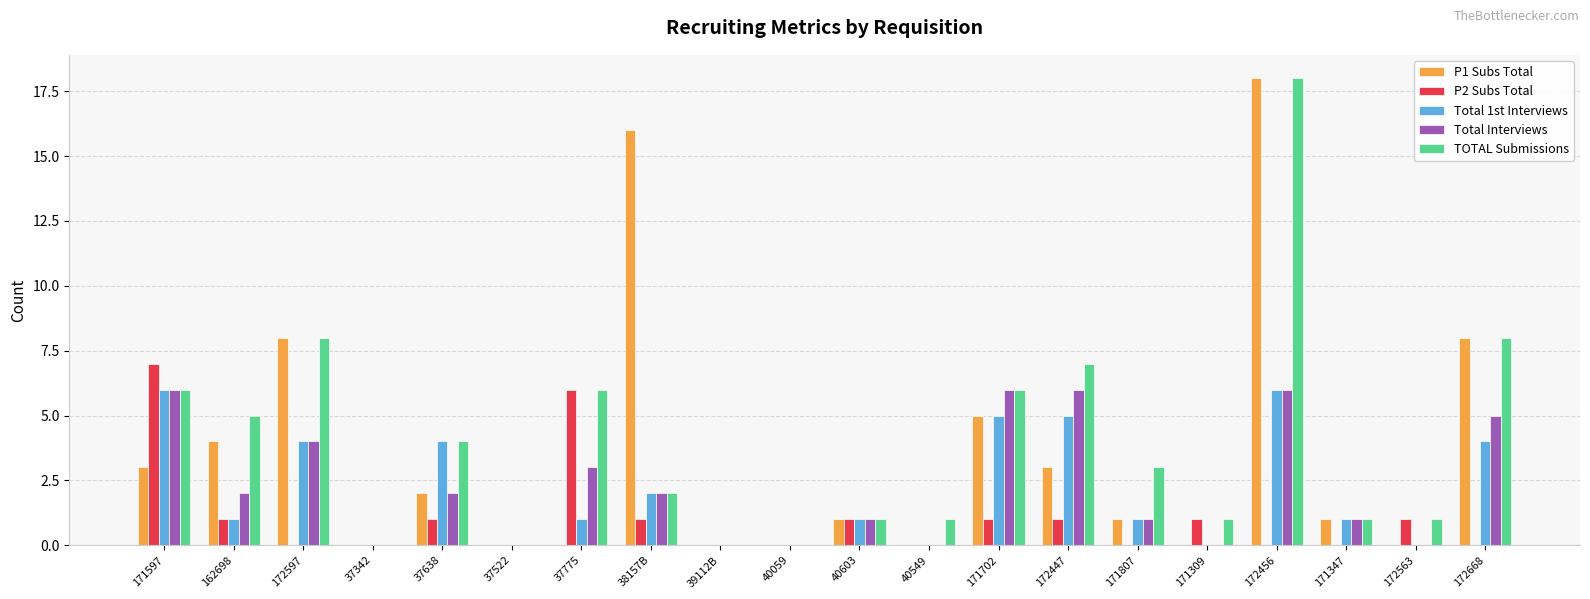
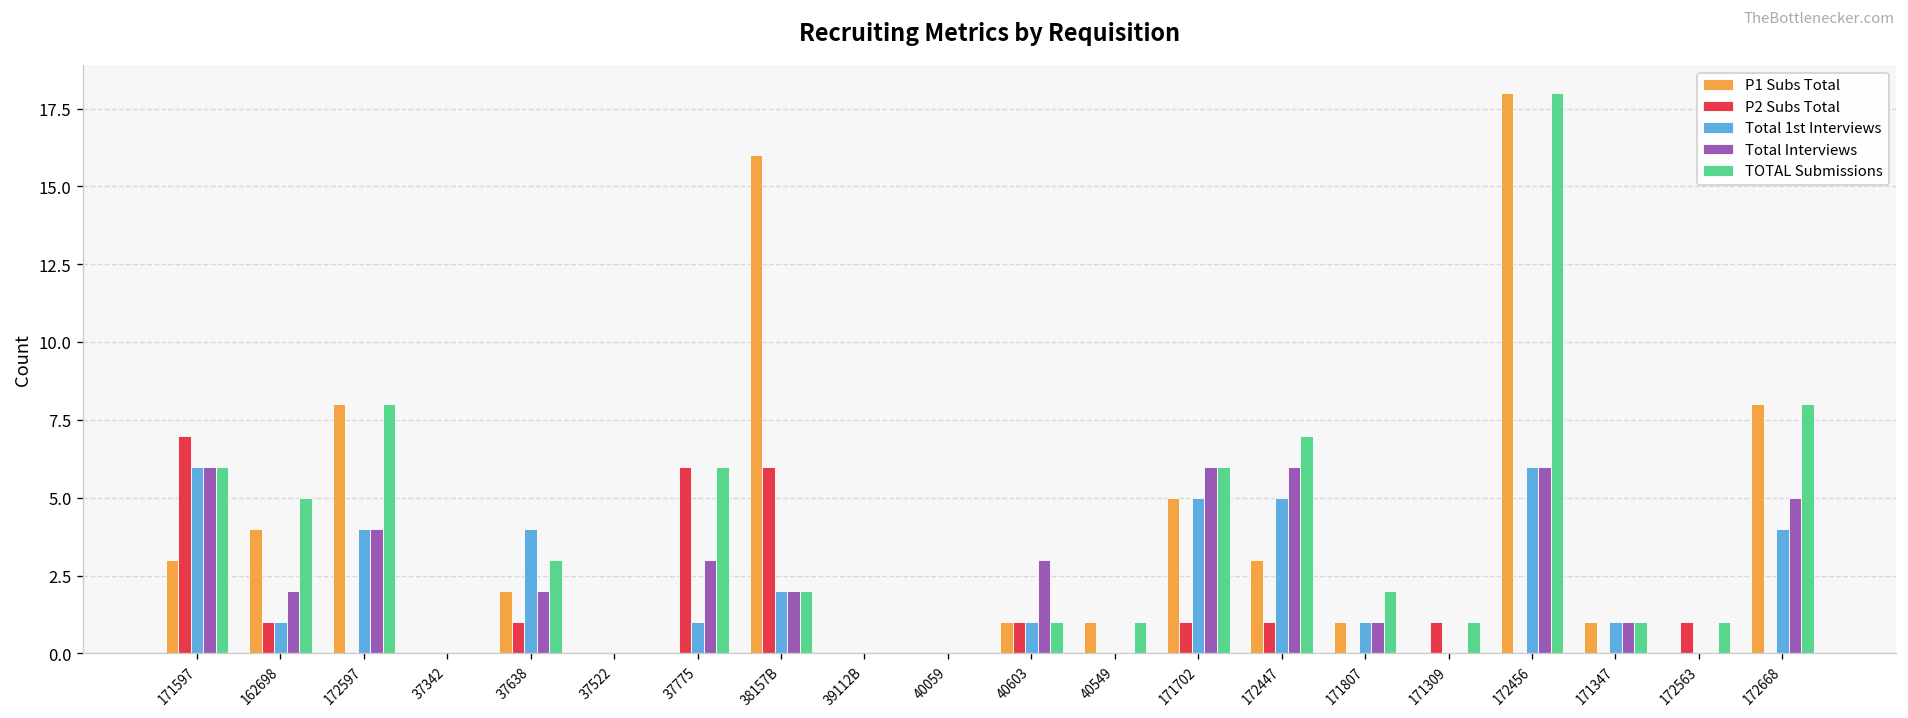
  {
    "P1 Subs Total": {
      "171597": 3,
      "162698": 4,
      "172597": 8,
      "37342": 0,
      "37638": 2,
      "37522": 0,
      "37775": 0,
      "38157B": 16,
      "39112B": 0,
      "40059": 0,
      "40603": 1,
-     "40549": 0,
+     "40549": 1,
      "171702": 5,
      "172447": 3,
      "171807": 1,
      "171309": 0,
      "172456": 18,
      "171347": 1,
      "172563": 0,
      "172668": 8
    },
    "P2 Subs Total": {
      "171597": 7,
      "162698": 1,
      "172597": 0,
      "37342": 0,
      "37638": 1,
      "37522": 0,
      "37775": 6,
-     "38157B": 1,
+     "38157B": 6,
      "39112B": 0,
      "40059": 0,
      "40603": 1,
      "40549": 0,
      "171702": 1,
      "172447": 1,
      "171807": 0,
      "171309": 1,
      "172456": 0,
      "171347": 0,
      "172563": 1,
      "172668": 0
    },
    "Total 1st Interviews": {
      "171597": 6,
      "162698": 1,
      "172597": 4,
      "37342": 0,
      "37638": 4,
      "37522": 0,
      "37775": 1,
      "38157B": 2,
      "39112B": 0,
      "40059": 0,
      "40603": 1,
      "40549": 0,
      "171702": 5,
      "172447": 5,
      "171807": 1,
      "171309": 0,
      "172456": 6,
      "171347": 1,
      "172563": 0,
      "172668": 4
    },
    "Total Interviews": {
      "171597": 6,
      "162698": 2,
      "172597": 4,
      "37342": 0,
      "37638": 2,
      "37522": 0,
      "37775": 3,
      "38157B": 2,
      "39112B": 0,
      "40059": 0,
-     "40603": 1,
+     "40603": 3,
      "40549": 0,
      "171702": 6,
      "172447": 6,
      "171807": 1,
      "171309": 0,
      "172456": 6,
      "171347": 1,
      "172563": 0,
      "172668": 5
    },
    "TOTAL Submissions": {
      "171597": 6,
      "162698": 5,
      "172597": 8,
      "37342": 0,
-     "37638": 4,
+     "37638": 3,
      "37522": 0,
      "37775": 6,
      "38157B": 2,
      "39112B": 0,
      "40059": 0,
      "40603": 1,
      "40549": 1,
      "171702": 6,
      "172447": 7,
-     "171807": 3,
+     "171807": 2,
      "171309": 1,
      "172456": 18,
      "171347": 1,
      "172563": 1,
      "172668": 8
    }
  }
